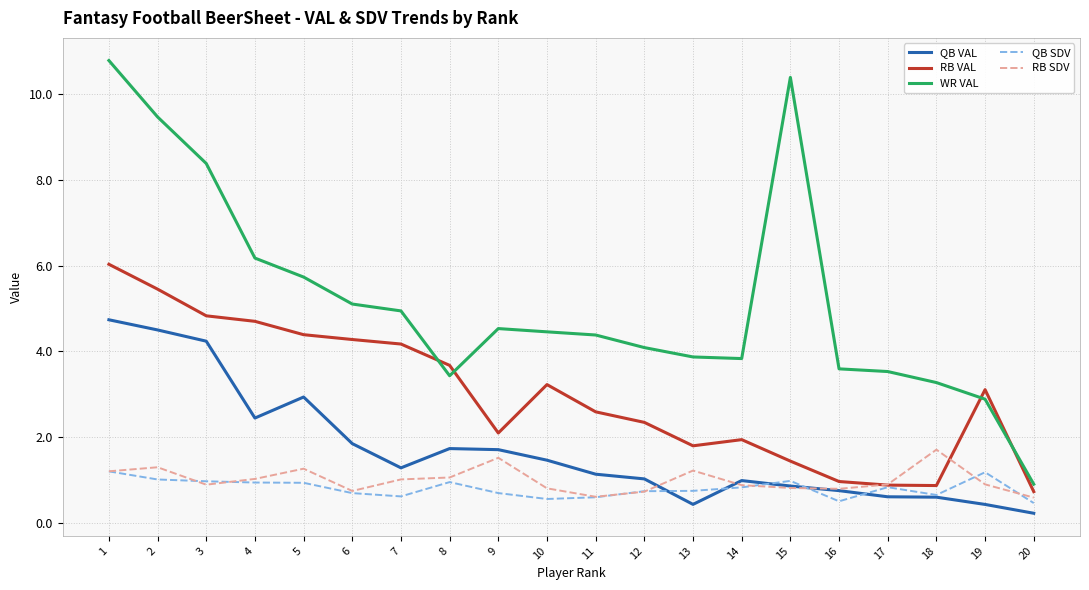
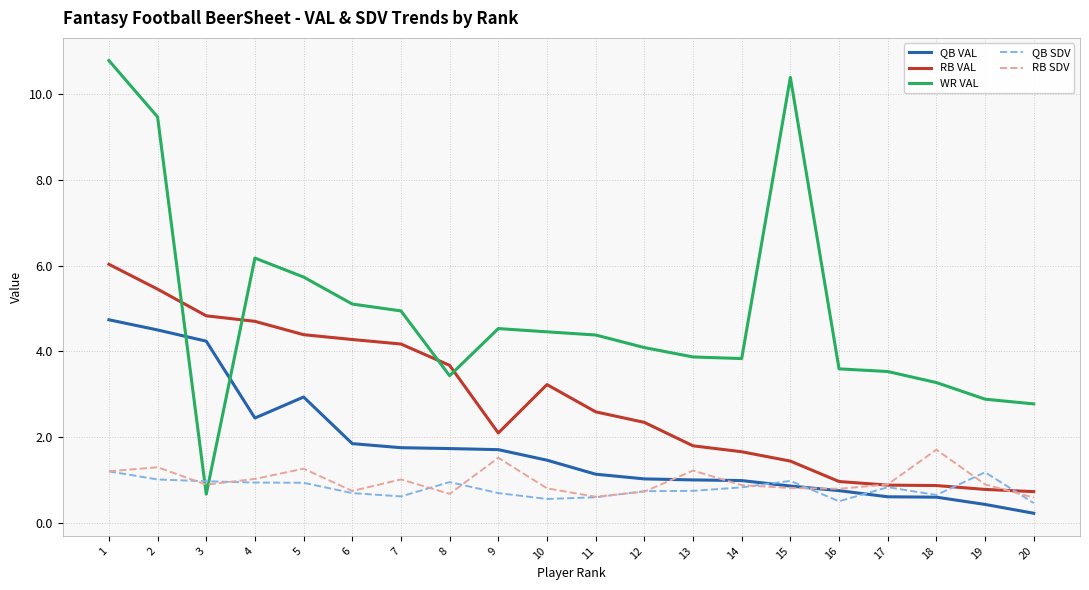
  {
    "QB VAL": {
      "1": 4.7,
      "2": 4.5,
      "3": 4.2,
      "4": 2.4,
      "5": 2.9,
      "6": 1.9,
-     "7": 1.3,
+     "7": 1.8,
      "8": 1.7,
      "9": 1.7,
      "10": 1.5,
      "11": 1.1,
      "12": 1.0,
-     "13": 0.4,
+     "13": 1.0,
      "14": 1.0,
      "17": 0.6,
      "19": 0.4,
      "20": 0.2
    },
    "RB VAL": {
      "1": 6.0,
      "2": 5.5,
      "3": 4.8,
      "4": 4.7,
      "5": 4.4,
      "6": 4.3,
      "7": 4.2,
      "8": 3.7,
      "9": 2.1,
      "10": 3.2,
      "11": 2.6,
      "12": 2.3,
      "13": 1.8,
-     "14": 1.9,
+     "14": 1.7,
      "15": 1.4,
      "16": 1.0,
      "18": 0.9,
-     "19": 3.1,
+     "19": 0.8,
      "20": 0.7
    },
    "WR VAL": {
      "1": 10.8,
      "2": 9.5,
-     "3": 8.4,
+     "3": 0.7,
      "4": 6.2,
      "5": 5.7,
      "6": 5.1,
      "7": 4.9,
      "8": 3.4,
      "9": 4.5,
      "10": 4.5,
      "11": 4.4,
      "12": 4.1,
      "13": 3.9,
      "14": 3.8,
      "15": 10.4,
      "16": 3.6,
      "17": 3.5,
      "18": 3.3,
      "19": 2.9,
-     "20": 0.9
+     "20": 2.8
    },
    "QB SDV": {
      "2": 1.0,
      "3": 1.0,
      "4": 0.9,
      "5": 0.9,
      "7": 0.6,
      "8": 1.0,
      "9": 0.7,
      "10": 0.6,
      "13": 0.8,
      "15": 1.0,
      "16": 0.5,
      "19": 1.2,
      "20": 0.5
    },
    "RB SDV": {
      "2": 1.3,
      "3": 0.9,
      "4": 1.0,
      "5": 1.3,
      "7": 1.0,
-     "8": 1.1,
+     "8": 0.7,
      "9": 1.5,
      "10": 0.8,
      "13": 1.2,
      "18": 1.7,
      "19": 0.9,
      "20": 0.6
    }
  }
